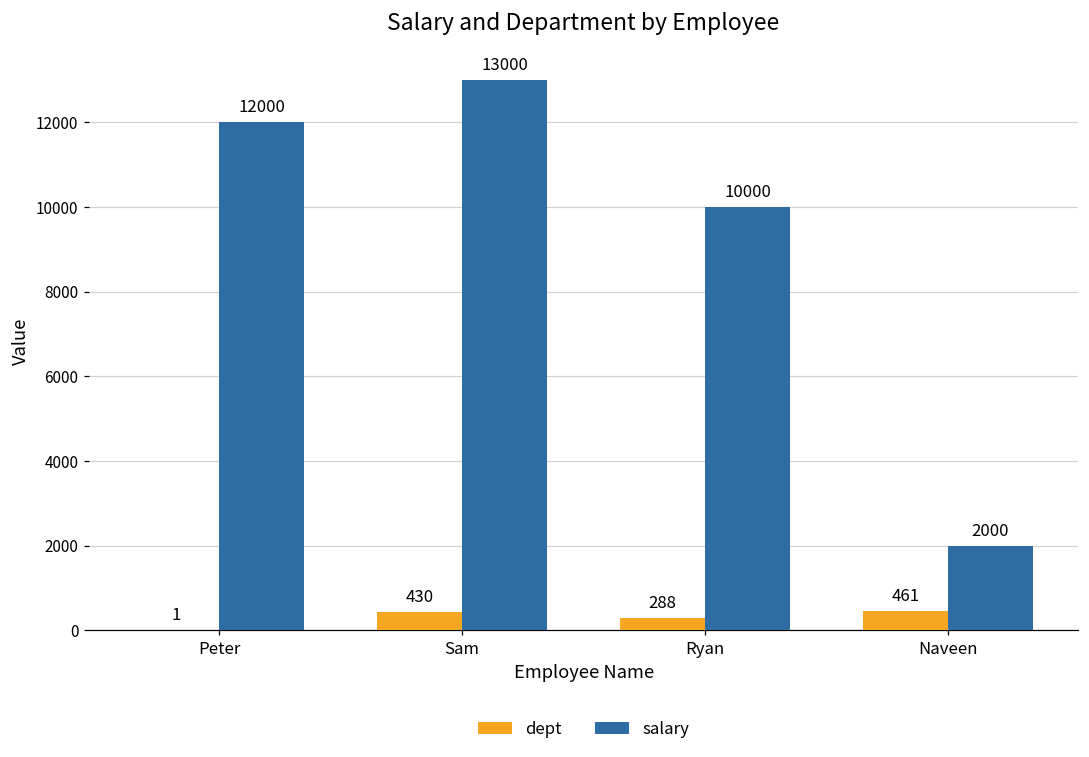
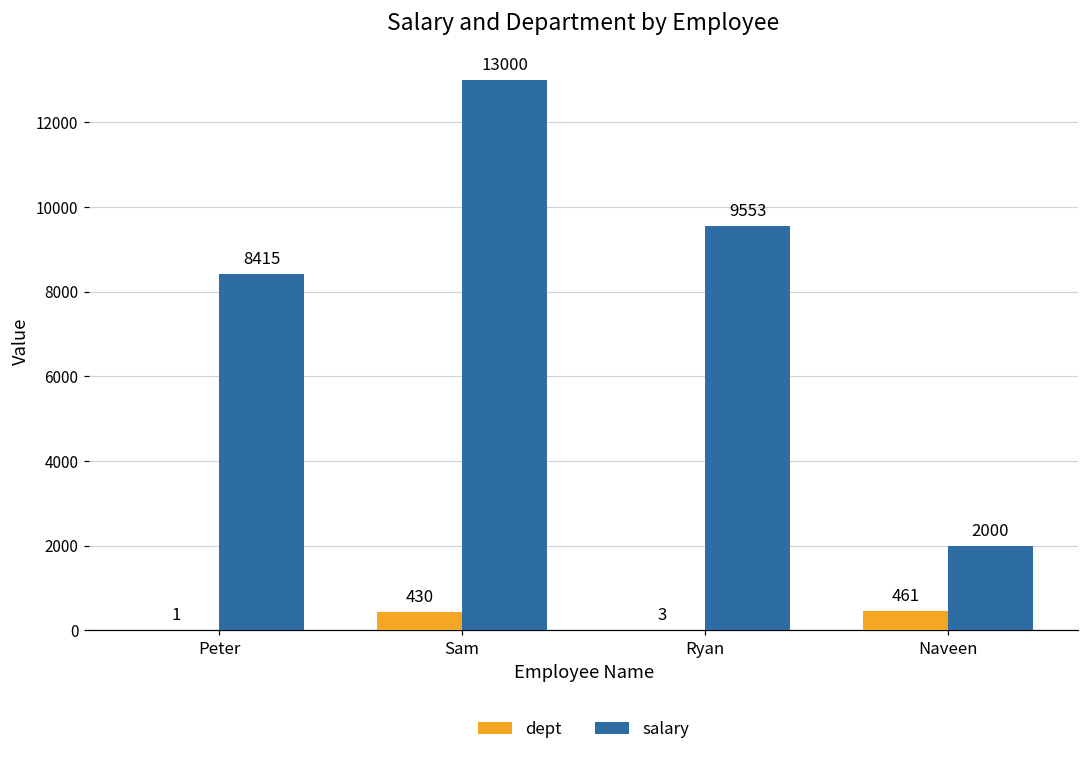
  {
    "dept": {
      "Peter": 1,
      "Sam": 430,
-     "Ryan": 288,
+     "Ryan": 3,
      "Naveen": 461
    },
    "salary": {
-     "Peter": 12000,
+     "Peter": 8415,
      "Sam": 13000,
-     "Ryan": 10000,
+     "Ryan": 9553,
      "Naveen": 2000
    }
  }
